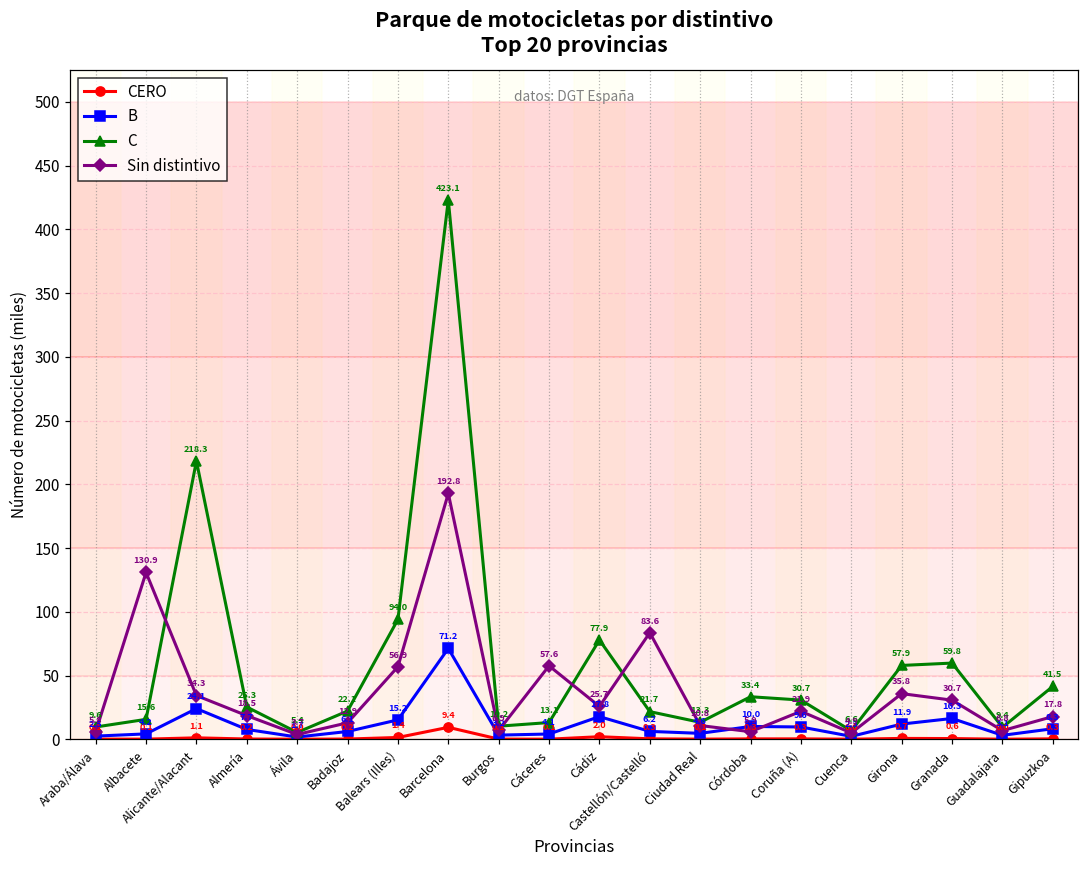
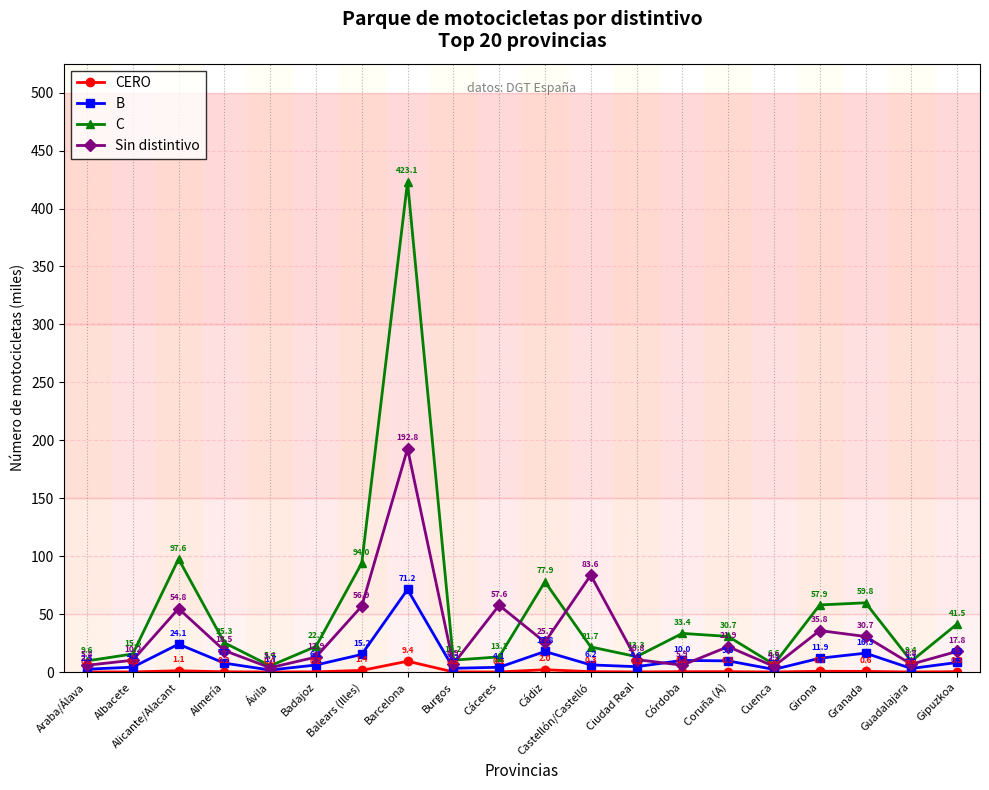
  {
    "CERO": {
      "Alicante/Alacant": 1.1,
      "Barcelona": 9.4,
      "Cádiz": 2.0,
      "Granada": 0.6
    },
    "B": {
      "Alicante/Alacant": 24.1,
      "Balears (Illes)": 15.2,
      "Barcelona": 71.2,
      "Girona": 11.9
    },
    "C": {
-     "Alicante/Alacant": 218.3,
+     "Alicante/Alacant": 97.6,
      "Almería": 25.3,
      "Badajoz": 22.1,
      "Balears (Illes)": 94.0,
      "Barcelona": 423.1,
      "Cáceres": 13.1,
      "Cádiz": 77.9,
      "Castellón/Castelló": 21.7,
      "Córdoba": 33.4,
      "Coruña (A)": 30.7,
      "Girona": 57.9,
      "Granada": 59.8,
      "Gipuzkoa": 41.5
    },
    "Sin distintivo": {
-     "Albacete": 130.9,
-     "Alicante/Alacant": 34.3,
+     "Albacete": 10.2,
+     "Alicante/Alacant": 54.8,
      "Balears (Illes)": 56.9,
      "Barcelona": 192.8,
      "Cáceres": 57.6,
      "Cádiz": 25.7,
      "Castellón/Castelló": 83.6,
      "Girona": 35.8,
      "Granada": 30.7,
      "Gipuzkoa": 17.8
    }
  }
